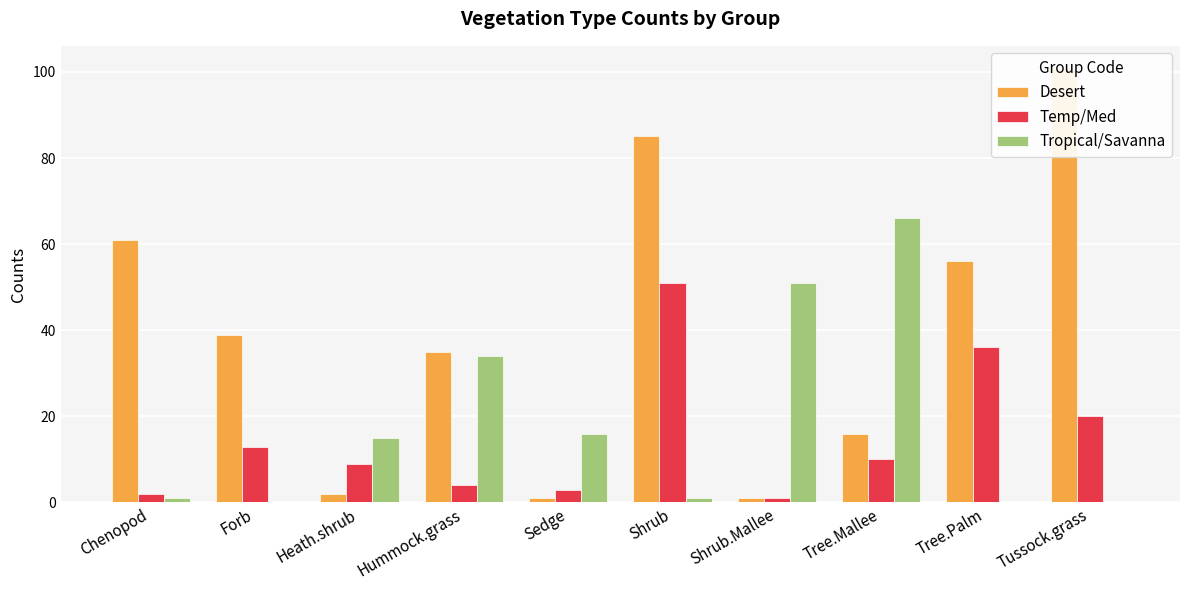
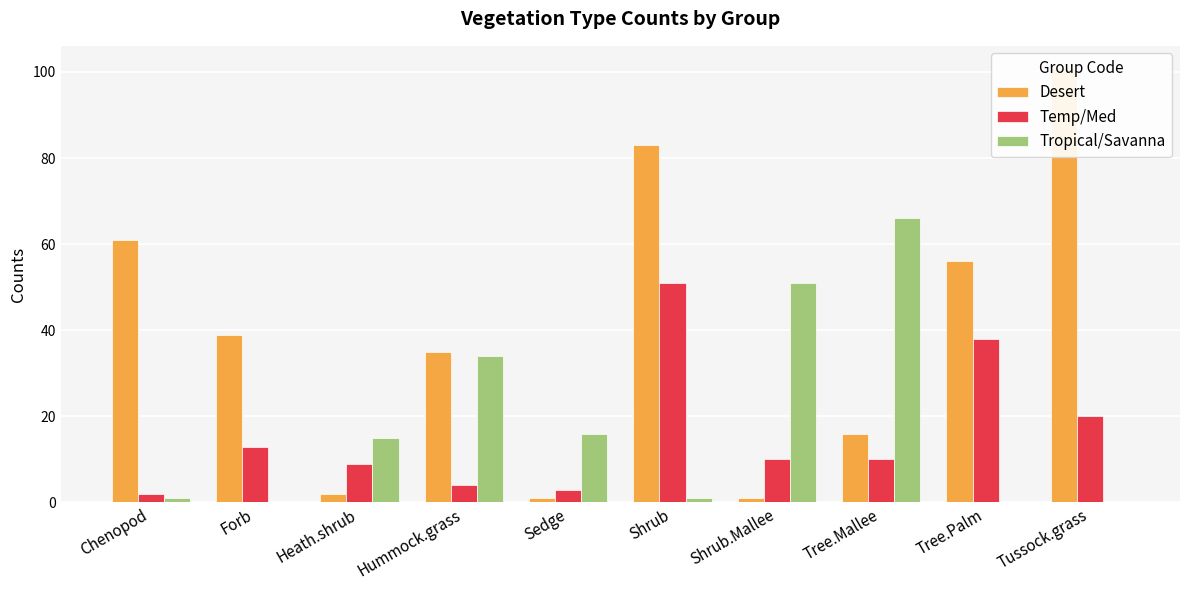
  {
    "Desert": {
      "Chenopod": 61,
      "Forb": 39,
      "Heath.shrub": 2,
      "Hummock.grass": 35,
      "Sedge": 1,
-     "Shrub": 85,
+     "Shrub": 83,
      "Shrub.Mallee": 1,
      "Tree.Mallee": 16,
      "Tree.Palm": 56
    },
    "Temp/Med": {
      "Chenopod": 2,
      "Forb": 13,
      "Heath.shrub": 9,
      "Hummock.grass": 4,
      "Sedge": 3,
      "Shrub": 51,
-     "Shrub.Mallee": 1,
+     "Shrub.Mallee": 10,
      "Tree.Mallee": 10,
-     "Tree.Palm": 36,
+     "Tree.Palm": 38,
      "Tussock.grass": 20
    },
    "Tropical/Savanna": {
      "Chenopod": 1,
      "Forb": 0,
      "Heath.shrub": 15,
      "Hummock.grass": 34,
      "Sedge": 16,
      "Shrub": 1,
      "Shrub.Mallee": 51,
      "Tree.Mallee": 66,
      "Tree.Palm": 0,
      "Tussock.grass": 0
    }
  }
